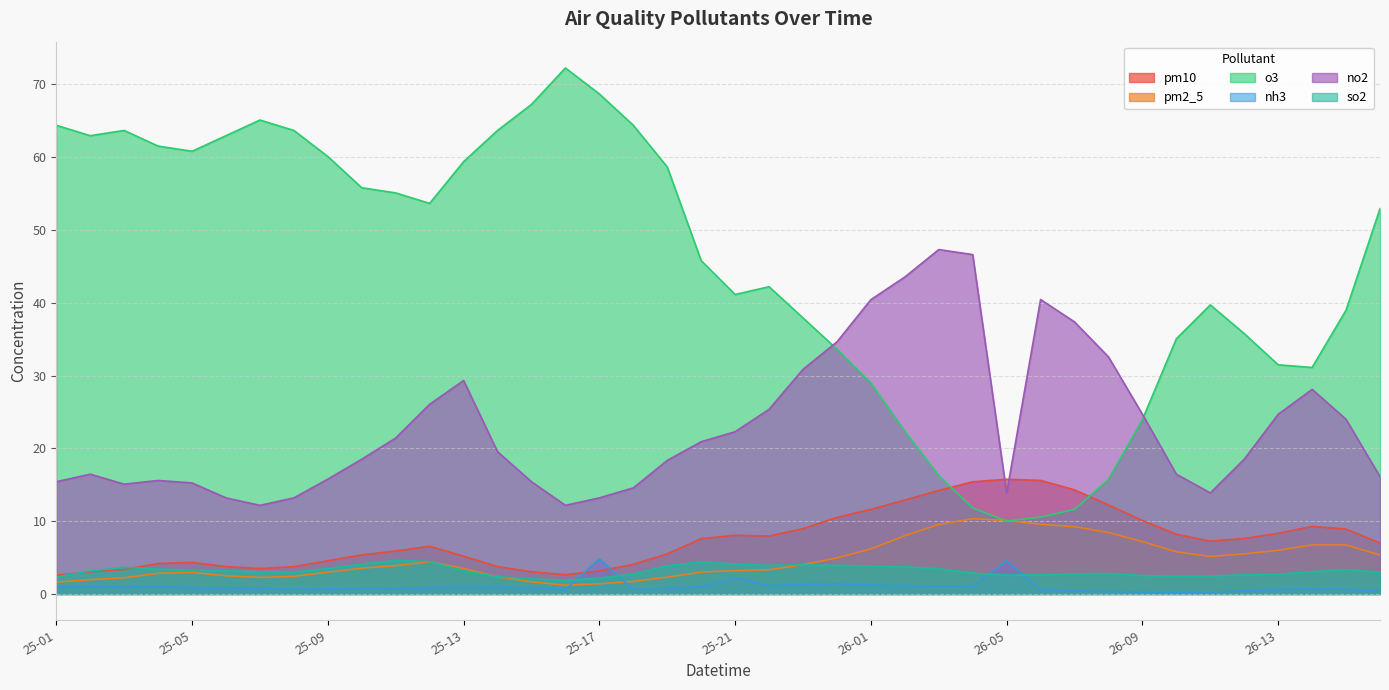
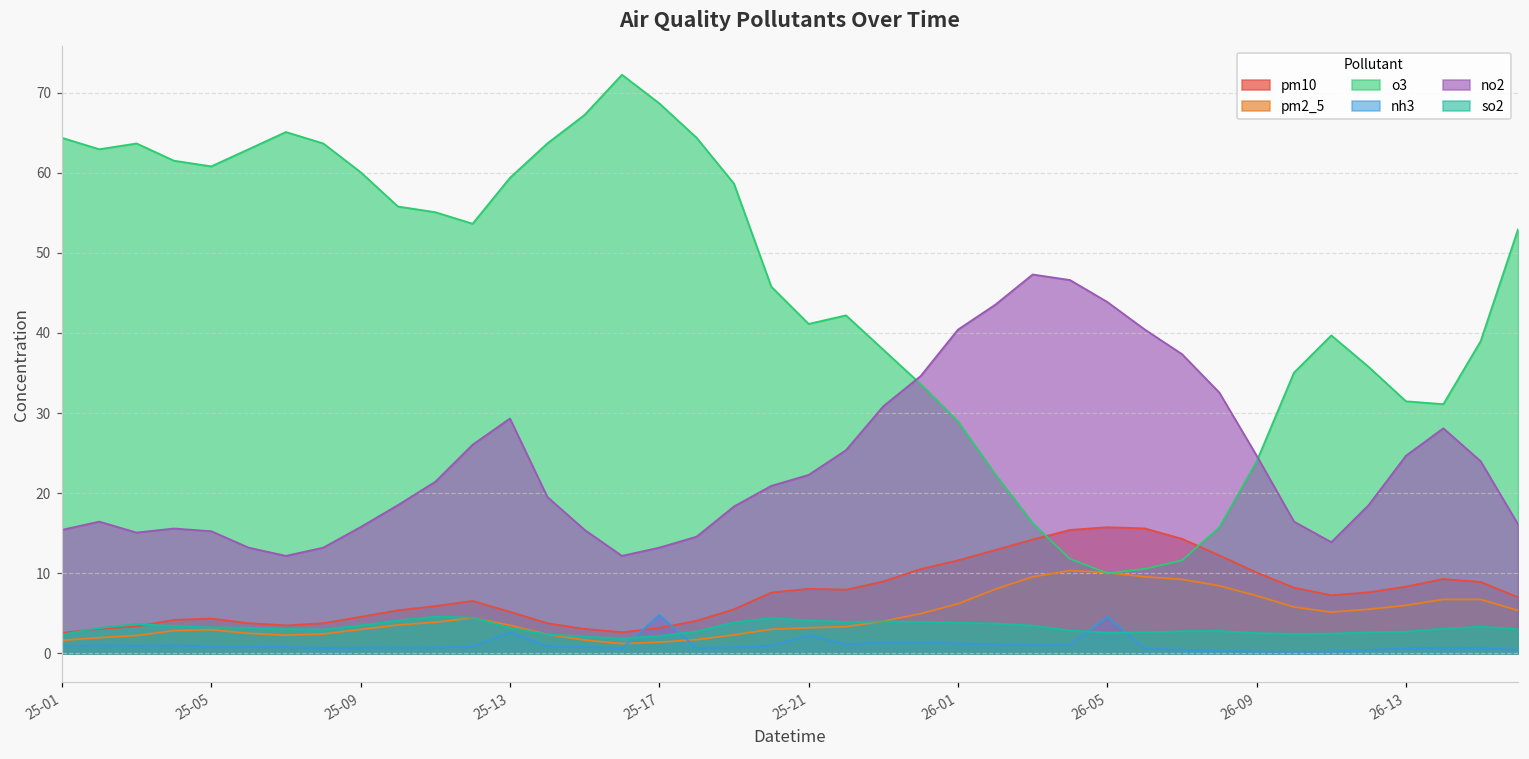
  {
    "nh3": {
      "25-01": 1,
      "25-05": 1,
      "25-09": 1,
-     "25-13": 1,
+     "25-13": 3,
      "25-17": 5,
      "25-21": 2,
      "26-01": 1,
      "26-05": 5,
      "26-09": 0,
      "26-13": 1
    },
    "no2": {
      "25-01": 15,
      "25-05": 15,
      "25-09": 16,
      "25-13": 29,
      "25-17": 13,
      "25-21": 22,
      "26-01": 40,
-     "26-05": 14,
+     "26-05": 44,
      "26-09": 25,
      "26-13": 25
    }
  }
